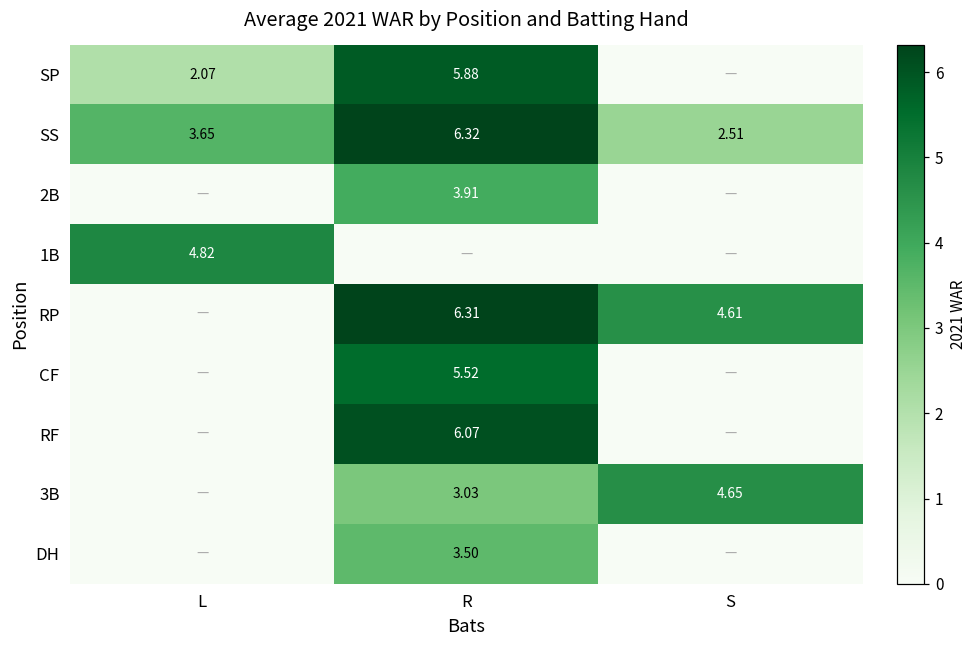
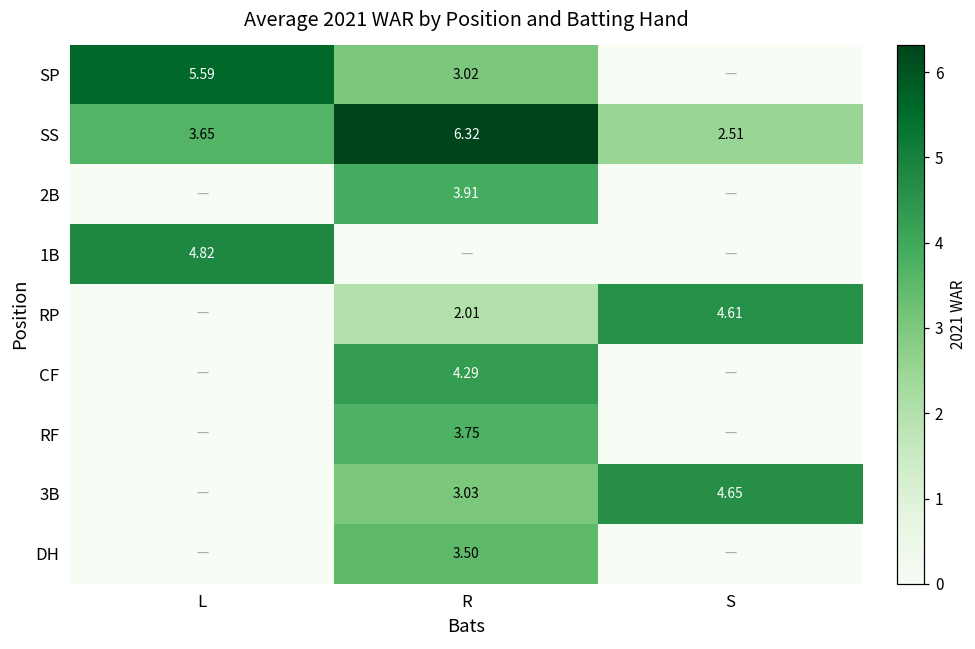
  {
    "SP": {
-     "L": 2.07,
-     "R": 5.88
+     "L": 5.59,
+     "R": 3.02
    },
    "SS": {
      "L": 3.65,
      "R": 6.32,
      "S": 2.51
    },
    "2B": {
      "R": 3.91
    },
    "1B": {
      "L": 4.82
    },
    "RP": {
-     "R": 6.31,
+     "R": 2.01,
      "S": 4.61
    },
    "CF": {
-     "R": 5.52
+     "R": 4.29
    },
    "RF": {
-     "R": 6.07
+     "R": 3.75
    },
    "3B": {
      "R": 3.03,
      "S": 4.65
    },
    "DH": {
      "R": 3.50
    }
  }
